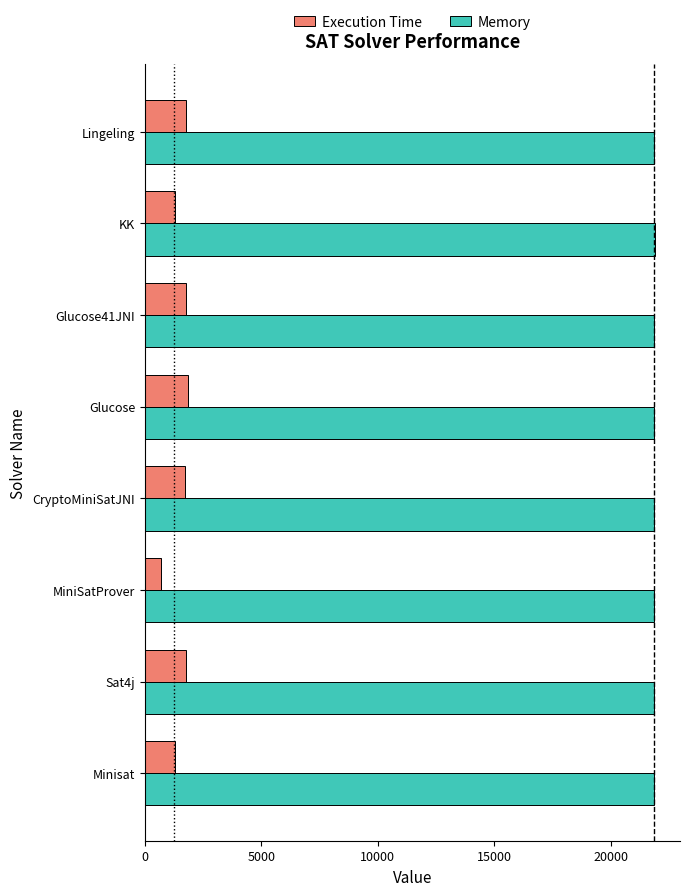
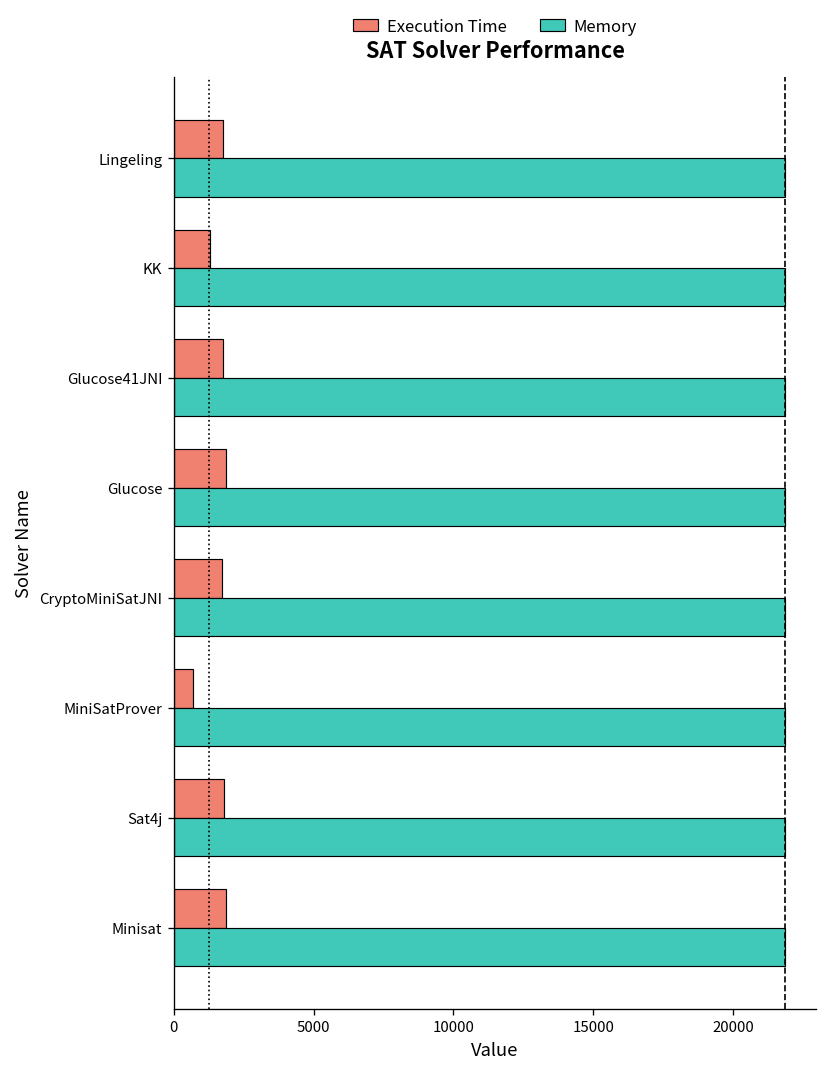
  {
    "Execution Time": {
      "Lingeling": 1800,
      "KK": 1300,
      "Glucose41JNI": 1700,
      "Glucose": 1900,
      "CryptoMiniSatJNI": 1700,
      "MiniSatProver": 700,
      "Sat4j": 1800,
-     "Minisat": 1300
+     "Minisat": 1800
    },
    "Memory": {
      "Lingeling": 21900,
      "KK": 21900,
      "Glucose41JNI": 21900,
      "Glucose": 21900,
      "CryptoMiniSatJNI": 21900,
      "MiniSatProver": 21900,
      "Sat4j": 21900,
      "Minisat": 21900
    }
  }
